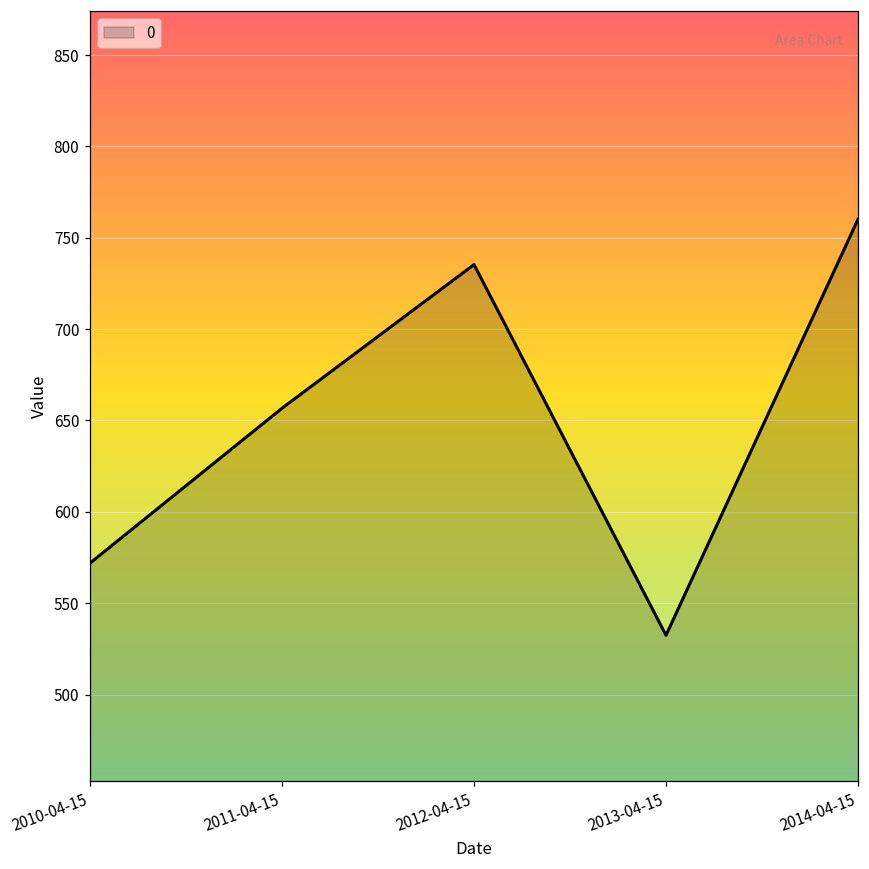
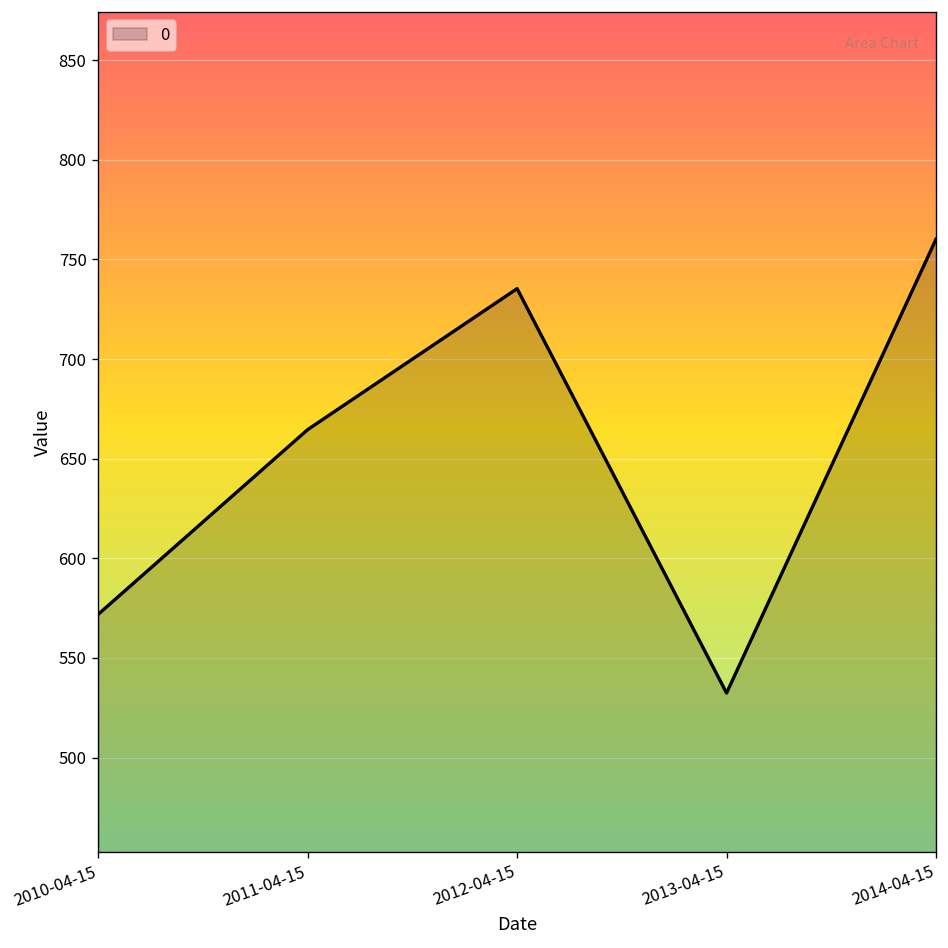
  {
    "2010-04-15": 572,
-   "2011-04-15": 657,
+   "2011-04-15": 665,
    "2012-04-15": 735,
    "2013-04-15": 532,
    "2014-04-15": 760
  }
